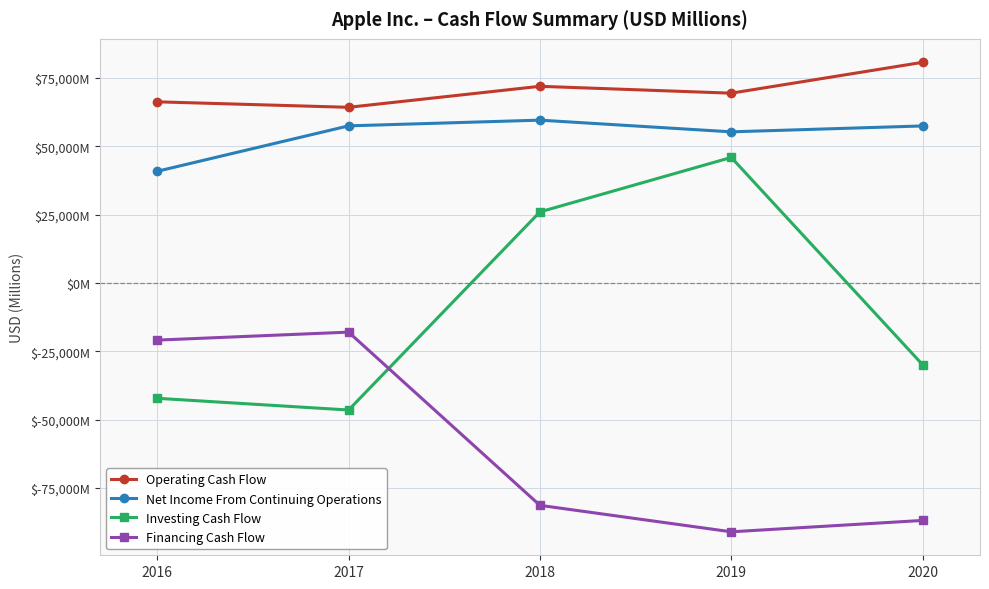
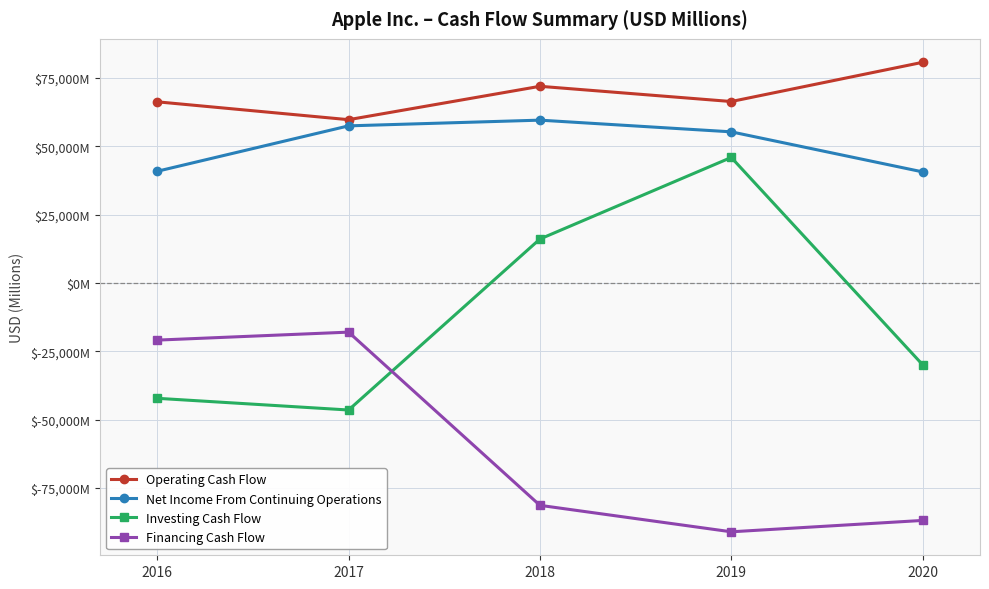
  {
    "Operating Cash Flow": {
      "2016": "$66,000,000,000",
-     "2017": "$64,000,000,000",
+     "2017": "$60,000,000,000",
      "2018": "$72,000,000,000",
-     "2019": "$69,000,000,000",
+     "2019": "$66,000,000,000",
      "2020": "$81,000,000,000"
    },
    "Net Income From Continuing Operations": {
      "2016": "$41,000,000,000",
      "2017": "$57,000,000,000",
      "2018": "$60,000,000,000",
      "2019": "$55,000,000,000",
-     "2020": "$57,000,000,000"
+     "2020": "$41,000,000,000"
    },
    "Investing Cash Flow": {
      "2016": "$-42,000,000,000",
      "2017": "$-46,000,000,000",
-     "2018": "$26,000,000,000",
+     "2018": "$16,000,000,000",
      "2019": "$46,000,000,000",
      "2020": "$-30,000,000,000"
    },
    "Financing Cash Flow": {
      "2016": "$-21,000,000,000",
      "2017": "$-18,000,000,000",
      "2018": "$-81,000,000,000",
      "2019": "$-91,000,000,000",
      "2020": "$-87,000,000,000"
    }
  }
